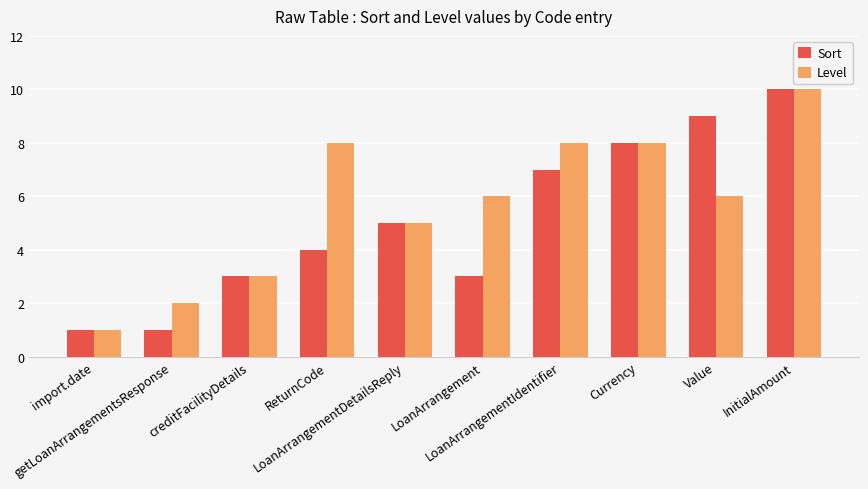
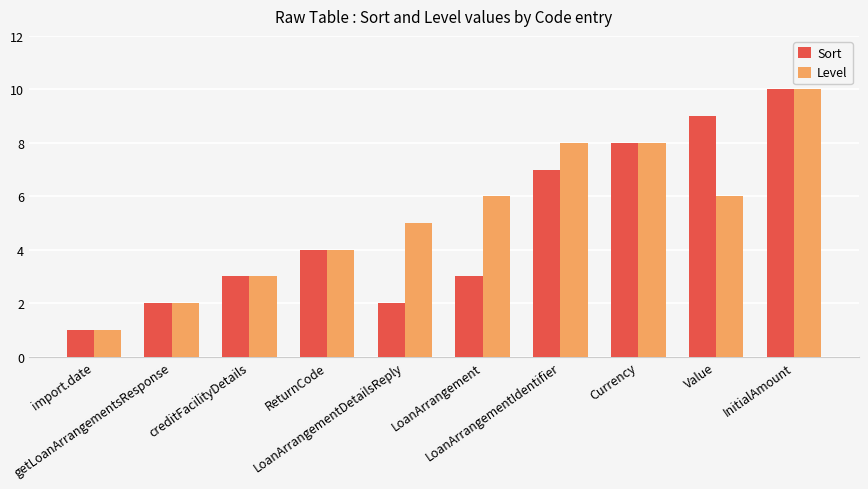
  {
    "Sort": {
      "import.date": 1,
-     "getLoanArrangementsResponse": 1,
+     "getLoanArrangementsResponse": 2,
      "creditFacilityDetails": 3,
      "ReturnCode": 4,
-     "LoanArrangementDetailsReply": 5,
+     "LoanArrangementDetailsReply": 2,
      "LoanArrangement": 3,
      "LoanArrangementIdentifier": 7,
      "Currency": 8,
      "Value": 9,
      "InitialAmount": 10
    },
    "Level": {
      "import.date": 1,
      "getLoanArrangementsResponse": 2,
      "creditFacilityDetails": 3,
-     "ReturnCode": 8,
+     "ReturnCode": 4,
      "LoanArrangementDetailsReply": 5,
      "LoanArrangement": 6,
      "LoanArrangementIdentifier": 8,
      "Currency": 8,
      "Value": 6,
      "InitialAmount": 10
    }
  }
